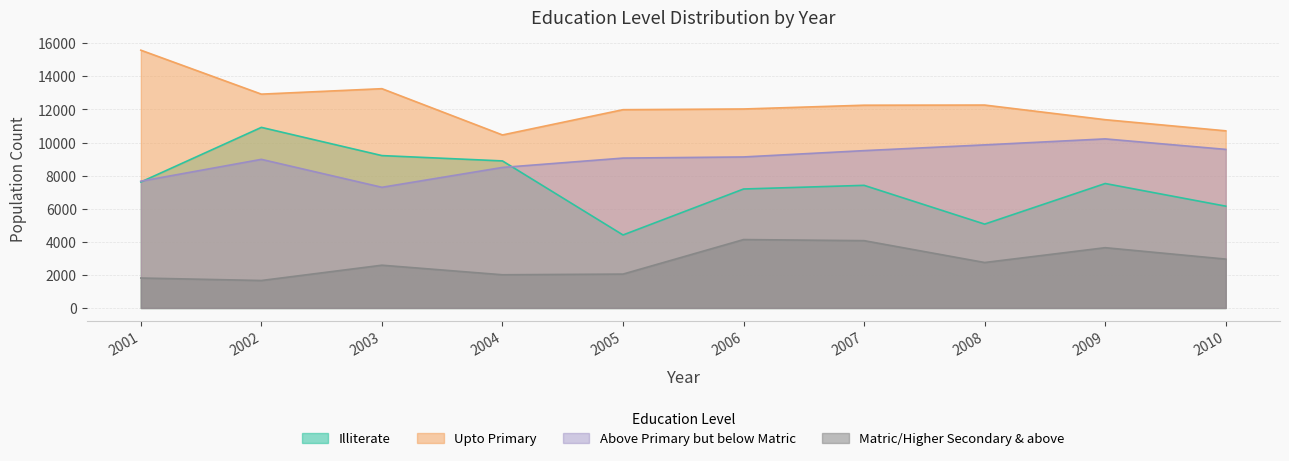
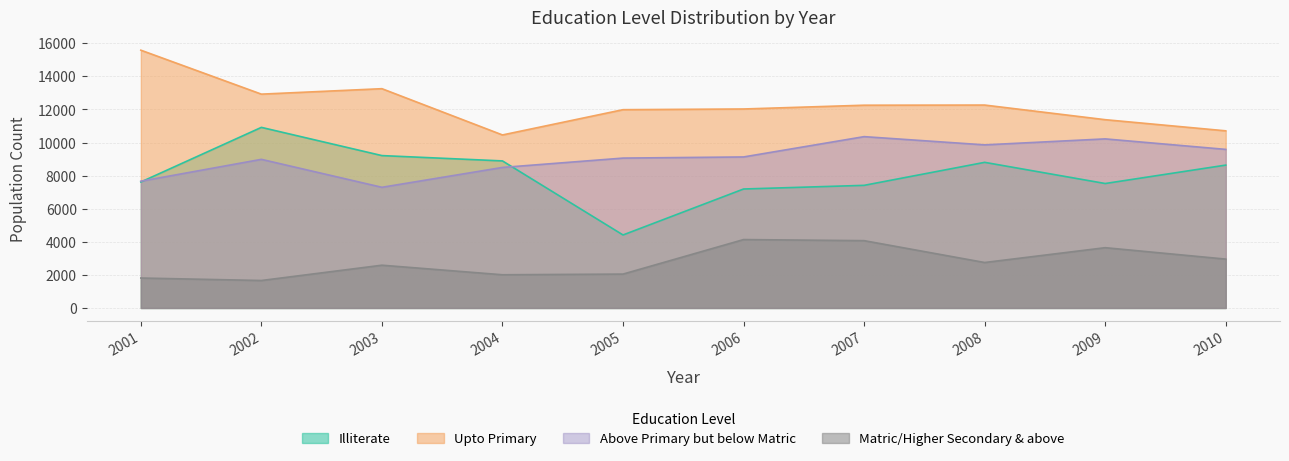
  {
    "Illiterate": {
      "2002": 10900,
      "2003": 9200,
      "2004": 8900,
      "2005": 4400,
      "2006": 7200,
      "2007": 7400,
-     "2008": 5100,
+     "2008": 8800,
      "2009": 7500,
-     "2010": 6200
+     "2010": 8600
    },
    "Upto Primary": {
      "2001": 15600,
      "2002": 12900,
      "2003": 13300,
      "2004": 10500,
      "2005": 12000,
      "2006": 12000,
      "2007": 12300,
      "2008": 12300,
      "2009": 11400,
      "2010": 10700
    },
    "Above Primary but below Matric": {
      "2002": 9000,
      "2003": 7300,
      "2004": 8500,
      "2005": 9100,
      "2006": 9100,
-     "2007": 9500,
+     "2007": 10400,
      "2008": 9900,
      "2009": 10200,
      "2010": 9600
    },
    "Matric/Higher Secondary & above": {
      "2001": 1800,
      "2002": 1700,
      "2003": 2600,
      "2004": 2000,
      "2005": 2000,
      "2006": 4100,
      "2007": 4100,
      "2008": 2700,
      "2009": 3600,
      "2010": 3000
    }
  }
